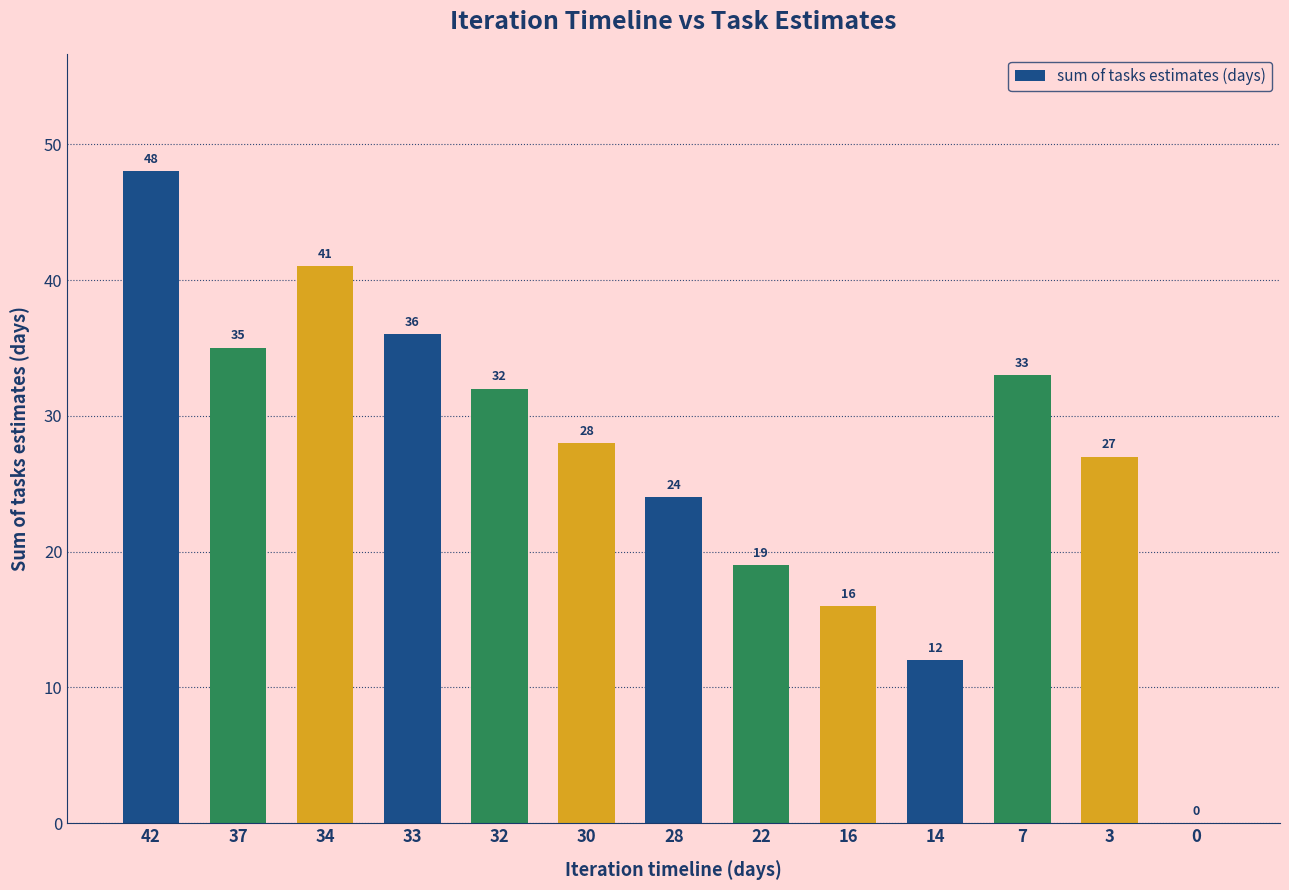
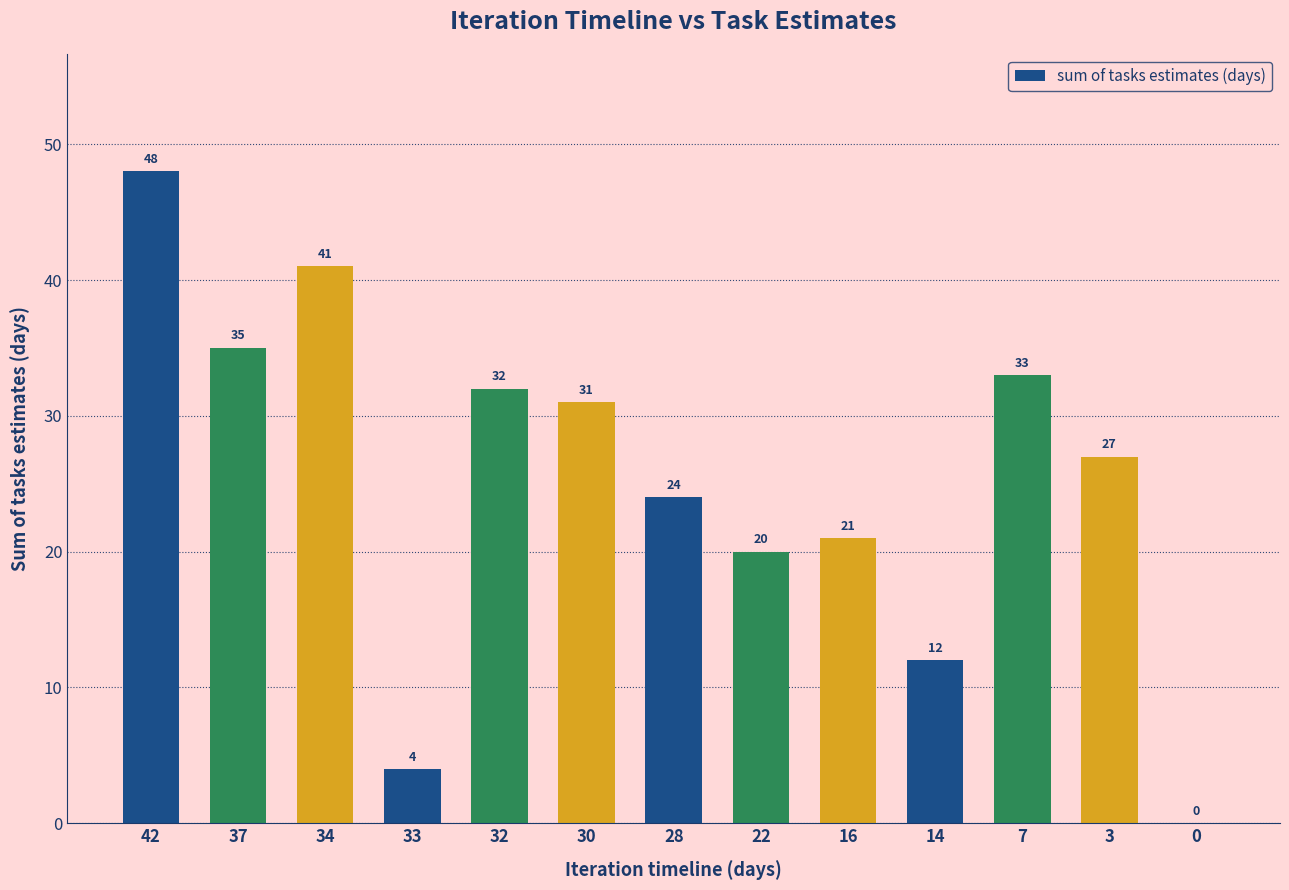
  {
    "42": 48,
    "37": 35,
    "34": 41,
-   "33": 36,
+   "33": 4,
    "32": 32,
-   "30": 28,
+   "30": 31,
    "28": 24,
-   "22": 19,
-   "16": 16,
+   "22": 20,
+   "16": 21,
    "14": 12,
    "7": 33,
    "3": 27,
    "0": 0
  }
